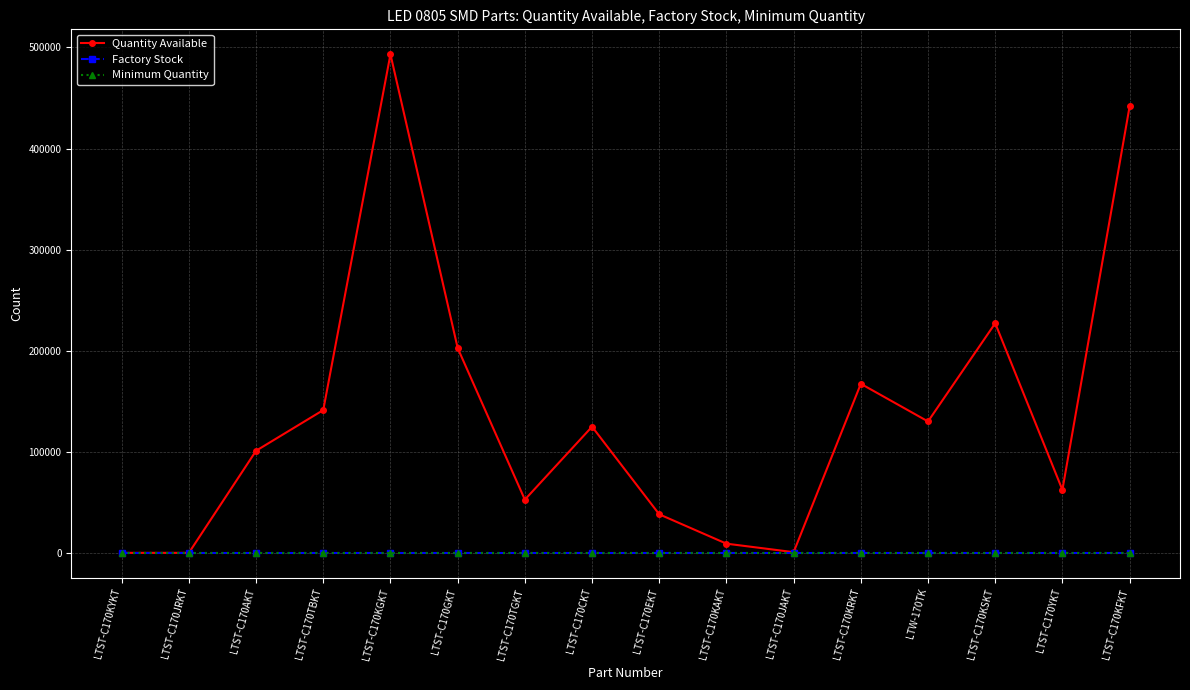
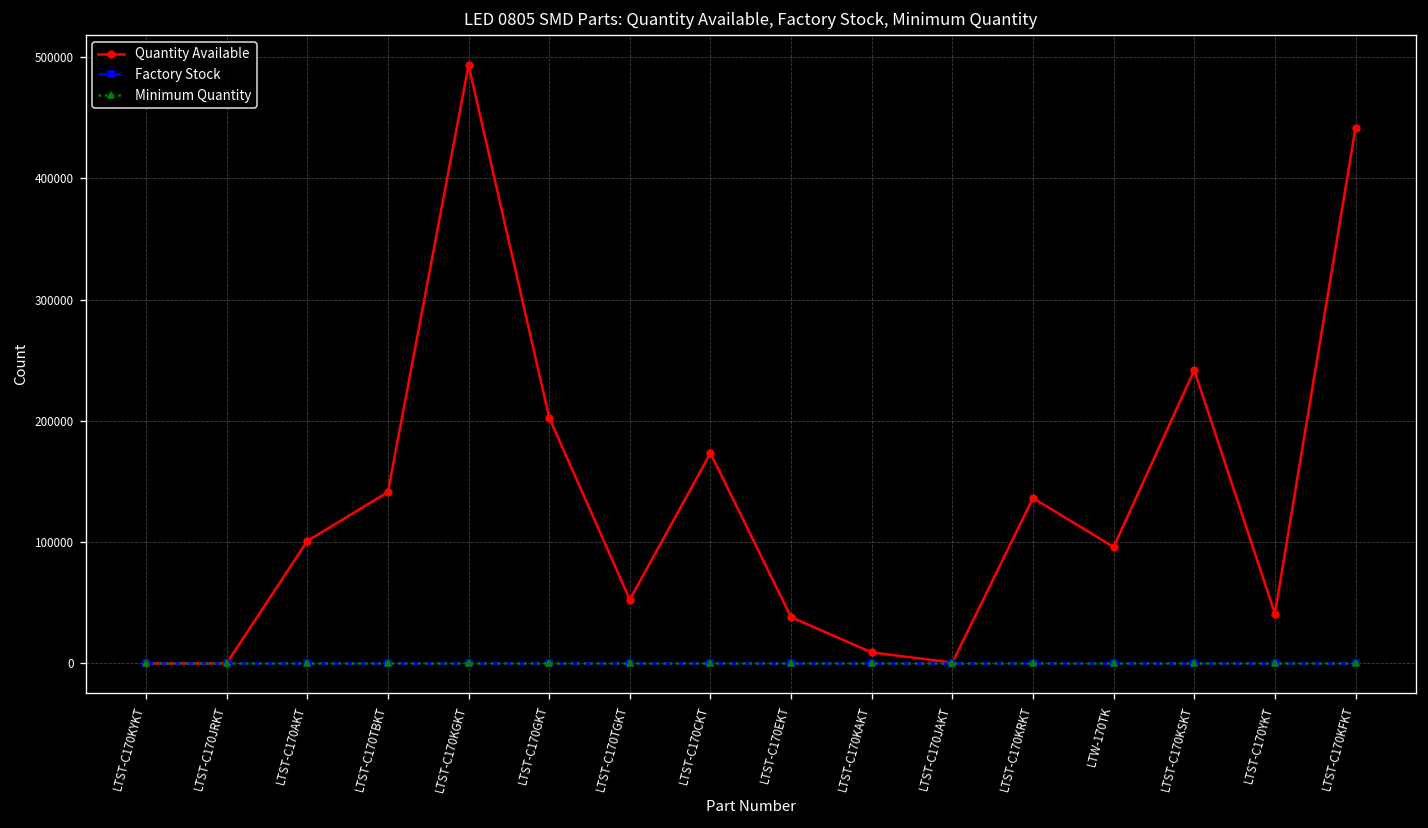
  {
    "Quantity Available": {
      "LTST-C170AKT": 101000,
      "LTST-C170TBKT": 141000,
      "LTST-C170KGKT": 493000,
      "LTST-C170GKT": 203000,
      "LTST-C170TGKT": 53000,
-     "LTST-C170CKT": 125000,
+     "LTST-C170CKT": 173000,
      "LTST-C170EKT": 38000,
      "LTST-C170KAKT": 9000,
-     "LTST-C170KRKT": 167000,
-     "LTW-170TK": 130000,
-     "LTST-C170KSKT": 227000,
-     "LTST-C170YKT": 62000,
+     "LTST-C170KRKT": 136000,
+     "LTW-170TK": 96000,
+     "LTST-C170KSKT": 242000,
+     "LTST-C170YKT": 41000,
      "LTST-C170KFKT": 442000
    },
    "Minimum Quantity": {
      "LTST-C170AKT": 0,
      "LTST-C170TBKT": 0,
      "LTST-C170KGKT": 0,
      "LTST-C170GKT": 0,
      "LTST-C170TGKT": 0,
      "LTST-C170CKT": 0,
      "LTST-C170EKT": 0,
      "LTST-C170KAKT": 0,
      "LTST-C170KRKT": 0,
      "LTW-170TK": 0,
      "LTST-C170KSKT": 0,
      "LTST-C170YKT": 0,
      "LTST-C170KFKT": 0
    }
  }
